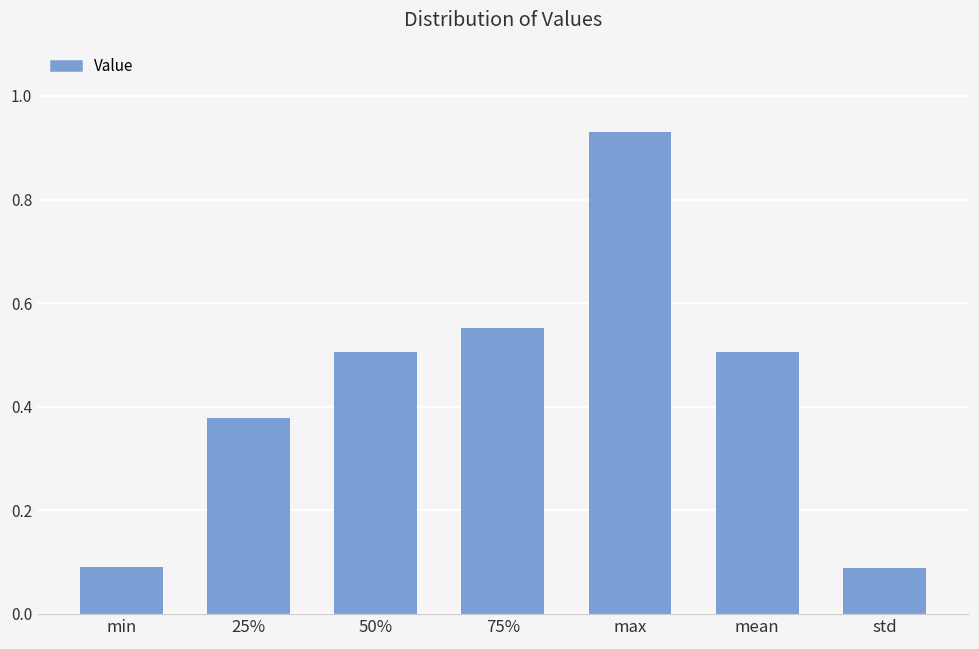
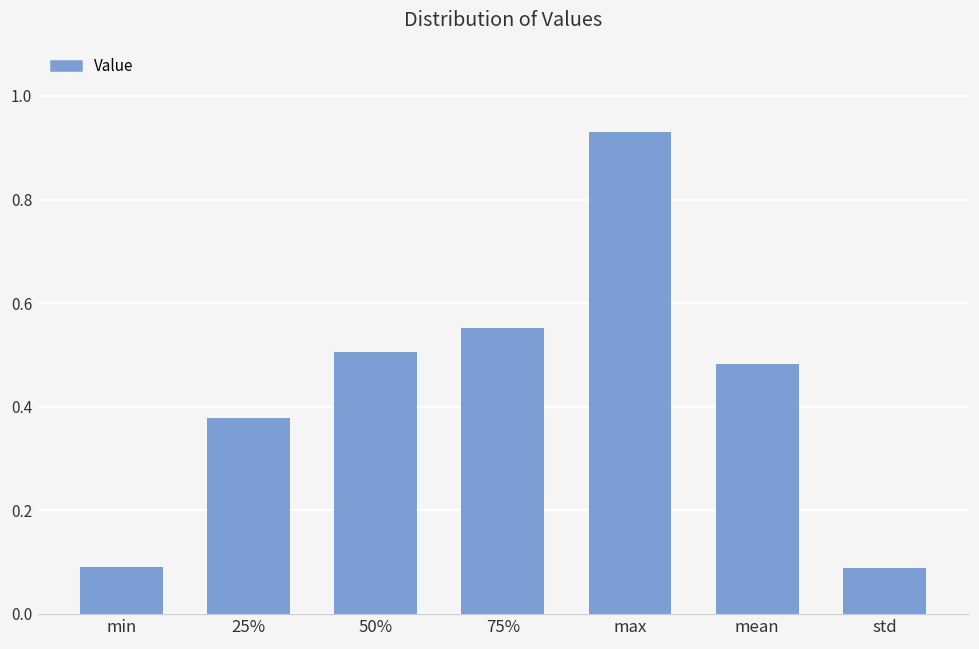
  {
    "min": 0.09,
    "25%": 0.38,
    "50%": 0.51,
    "75%": 0.55,
    "max": 0.93,
-   "mean": 0.51,
+   "mean": 0.48,
    "std": 0.09
  }
